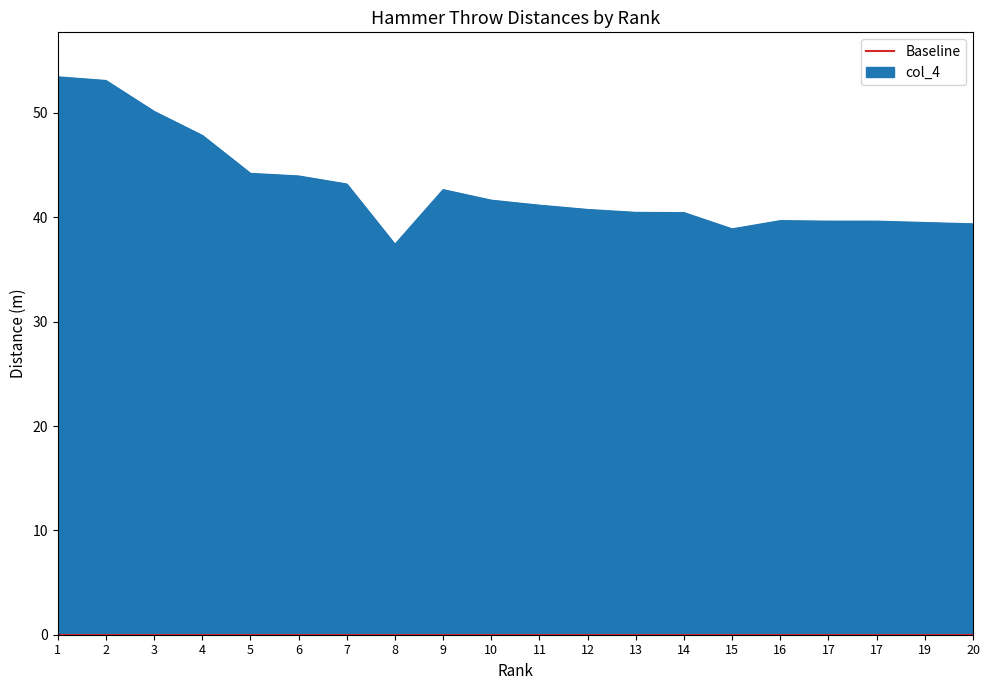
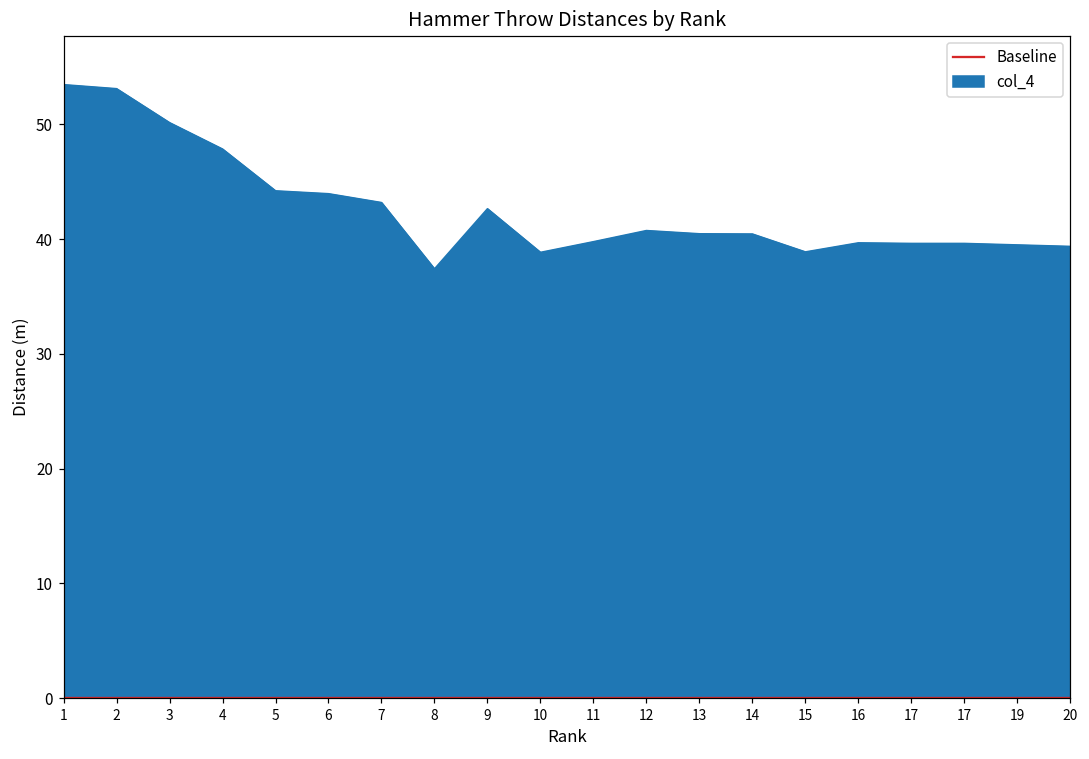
  {
    "Baseline": {
      "1": 0.0,
      "2": 0.0,
      "3": 0.0,
      "4": 0.0,
      "5": 0.0,
      "6": 0.0,
      "7": 0.0,
      "8": 0.0,
      "9": 0.0,
      "10": 0.0,
      "11": 0.0,
      "12": 0.0,
      "13": 0.0,
      "14": 0.0,
      "15": 0.0,
      "16": 0.0,
      "19": 0.0,
      "20": 0.0
    },
    "col_4": {
      "1": 53.5,
      "2": 53.1,
      "3": 50.1,
      "4": 47.8,
      "5": 44.2,
      "6": 44.0,
      "7": 43.2,
      "8": 37.4,
      "9": 42.6,
-     "10": 41.6,
-     "11": 41.2,
+     "10": 38.8,
+     "11": 39.8,
      "12": 40.7,
      "13": 40.5,
      "14": 40.4,
      "15": 38.9,
      "16": 39.7,
      "19": 39.5,
      "20": 39.4
    }
  }
